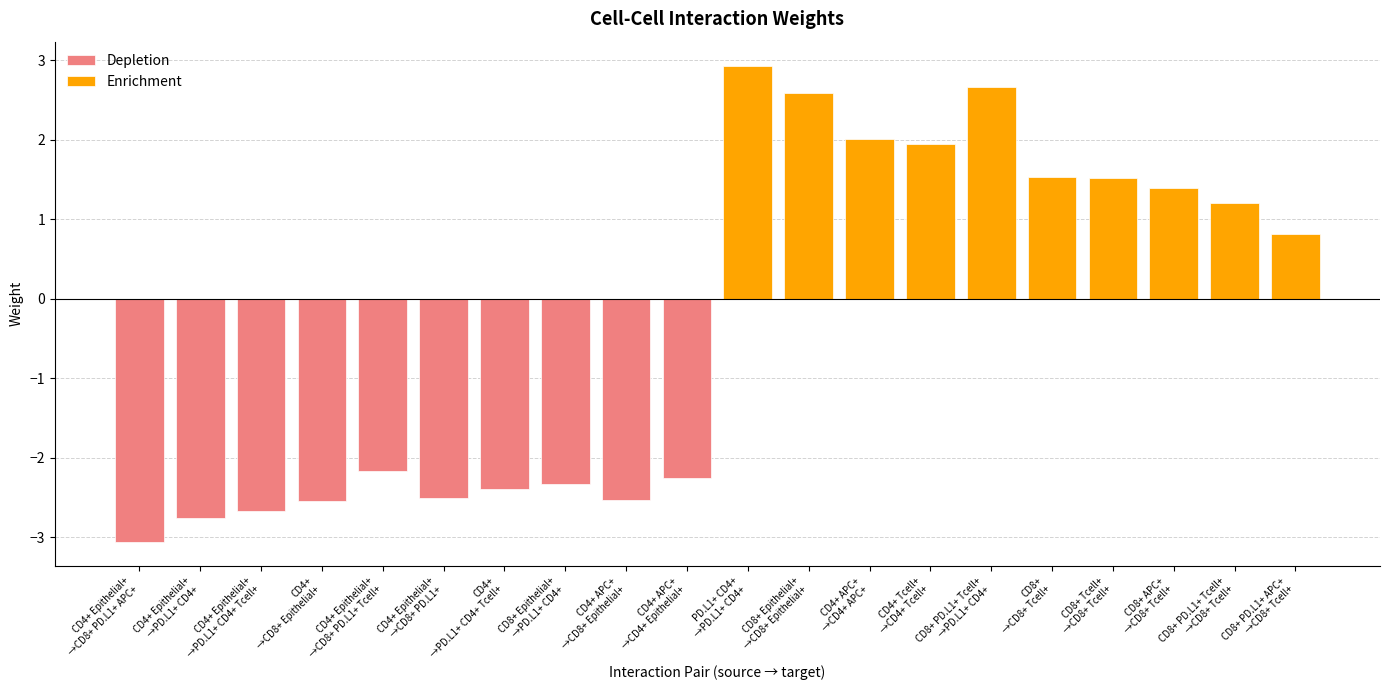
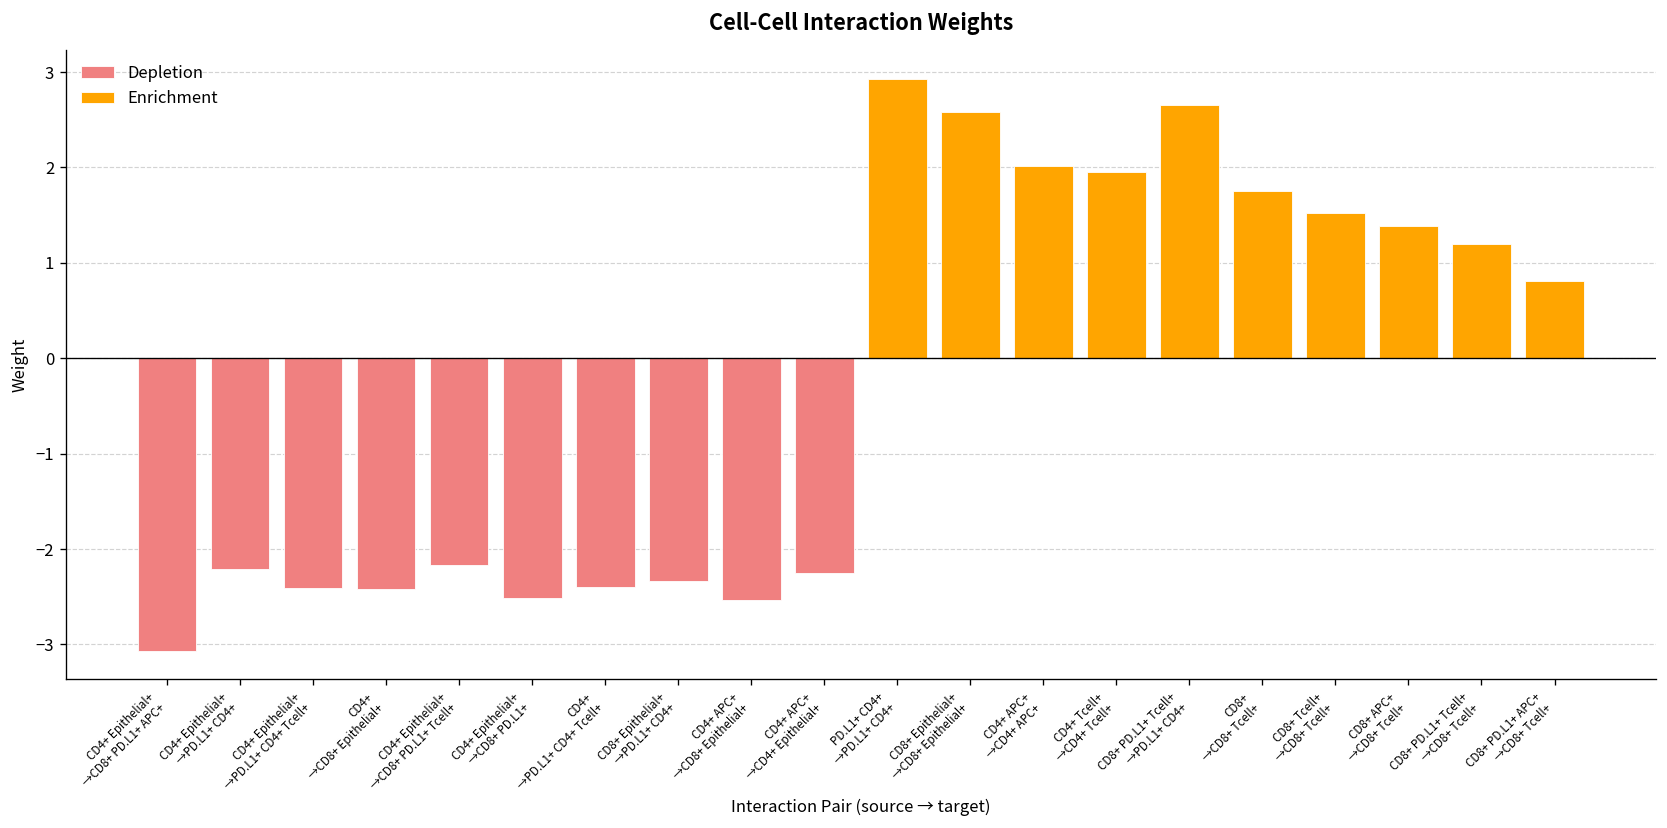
  {
    "Depletion": {
      "CD4+ Epithelial+ →CD8+ PD.L1+ APC+": -3.1,
-     "CD4+ Epithelial+ →PD.L1+ CD4+": -2.8,
-     "CD4+ Epithelial+ →PD.L1+ CD4+ Tcell+": -2.7,
-     "CD4+ →CD8+ Epithelial+": -2.5,
+     "CD4+ Epithelial+ →PD.L1+ CD4+": -2.2,
+     "CD4+ Epithelial+ →PD.L1+ CD4+ Tcell+": -2.4,
+     "CD4+ →CD8+ Epithelial+": -2.4,
      "CD4+ Epithelial+ →CD8+ PD.L1+ Tcell+": -2.2,
      "CD4+ Epithelial+ →CD8+ PD.L1+": -2.5,
      "CD4+ →PD.L1+ CD4+ Tcell+": -2.4,
      "CD8+ Epithelial+ →PD.L1+ CD4+": -2.3,
      "CD4+ APC+ →CD8+ Epithelial+": -2.5,
      "CD4+ APC+ →CD4+ Epithelial+": -2.3
    },
    "Enrichment": {
      "PD.L1+ CD4+ →PD.L1+ CD4+": 2.9,
      "CD8+ Epithelial+ →CD8+ Epithelial+": 2.6,
      "CD4+ APC+ →CD4+ APC+": 2.0,
      "CD4+ Tcell+ →CD4+ Tcell+": 1.9,
      "CD8+ PD.L1+ Tcell+ →PD.L1+ CD4+": 2.7,
-     "CD8+ →CD8+ Tcell+": 1.5,
+     "CD8+ →CD8+ Tcell+": 1.8,
      "CD8+ Tcell+ →CD8+ Tcell+": 1.5,
      "CD8+ APC+ →CD8+ Tcell+": 1.4,
      "CD8+ PD.L1+ Tcell+ →CD8+ Tcell+": 1.2,
      "CD8+ PD.L1+ APC+ →CD8+ Tcell+": 0.8
    }
  }
